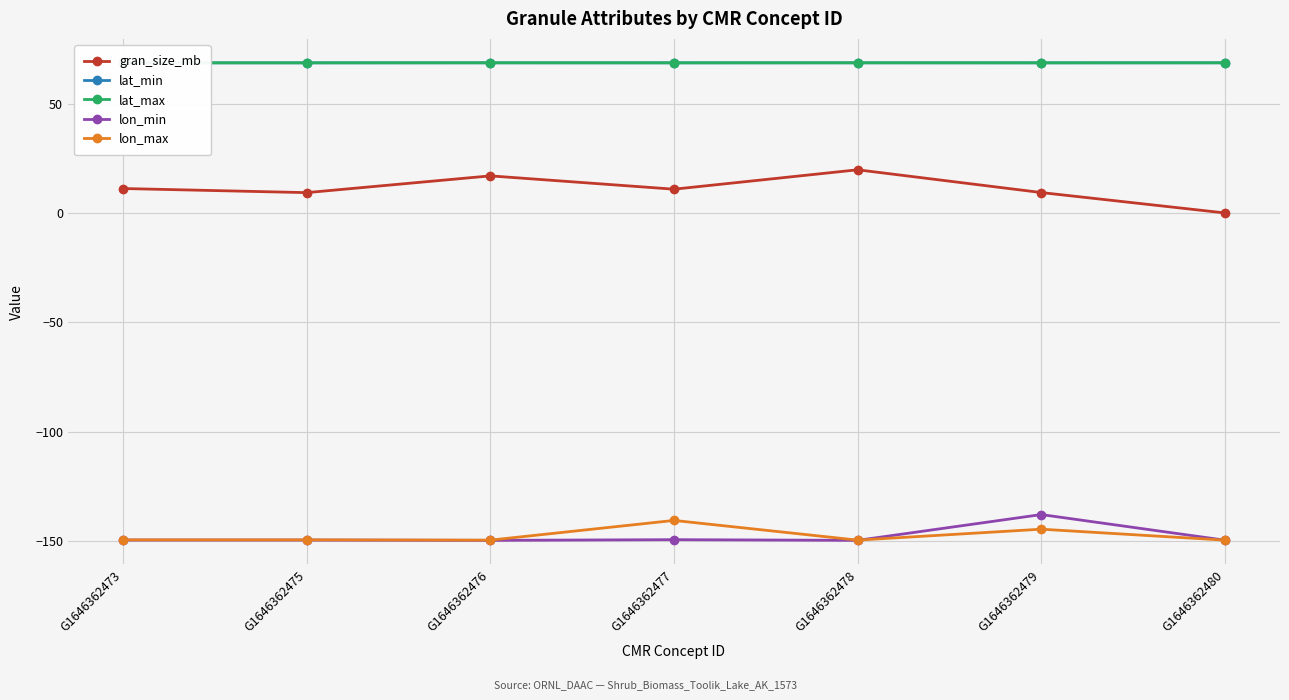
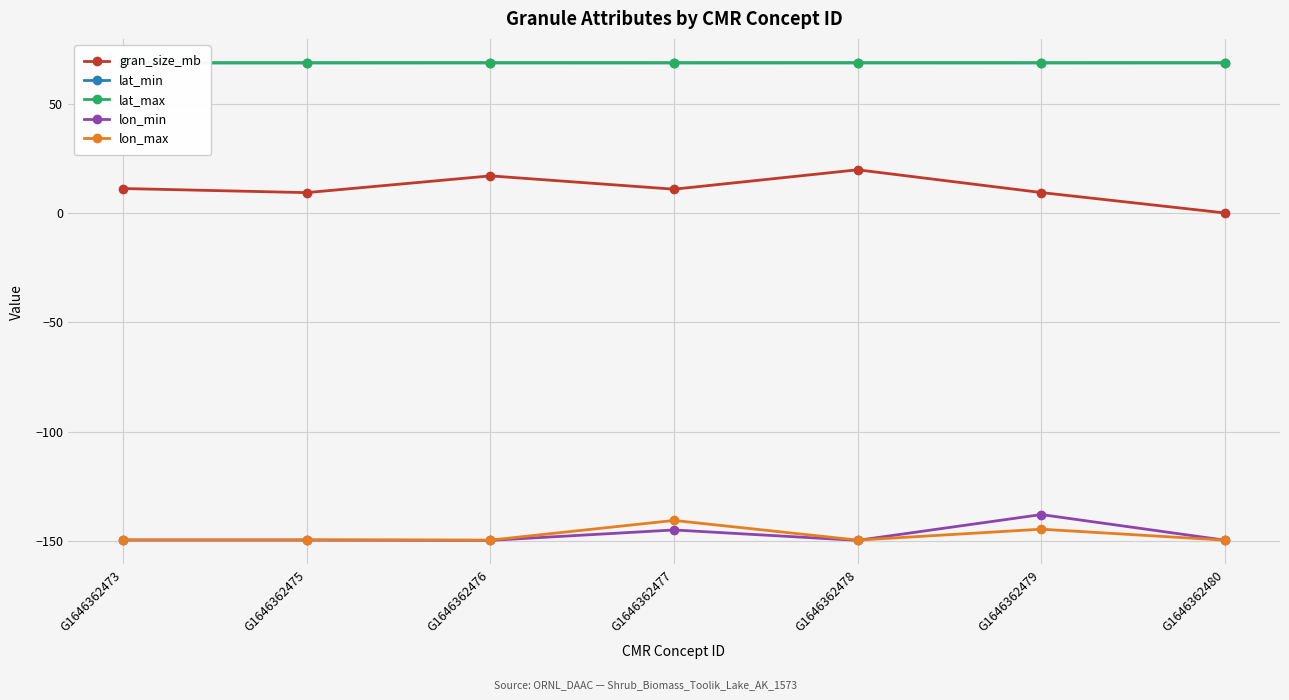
  {
    "gran_size_mb": {
      "G1646362473": 11,
      "G1646362475": 9,
      "G1646362476": 17,
      "G1646362477": 11,
      "G1646362478": 20,
      "G1646362479": 9,
      "G1646362480": 0
    },
    "lat_max": {
      "G1646362475": 69,
      "G1646362476": 69,
      "G1646362477": 69,
      "G1646362478": 69,
      "G1646362479": 69,
      "G1646362480": 69
    },
    "lon_min": {
-     "G1646362477": -149,
+     "G1646362477": -145,
      "G1646362479": -138
    },
    "lon_max": {
      "G1646362477": -141,
      "G1646362479": -145
    }
  }
